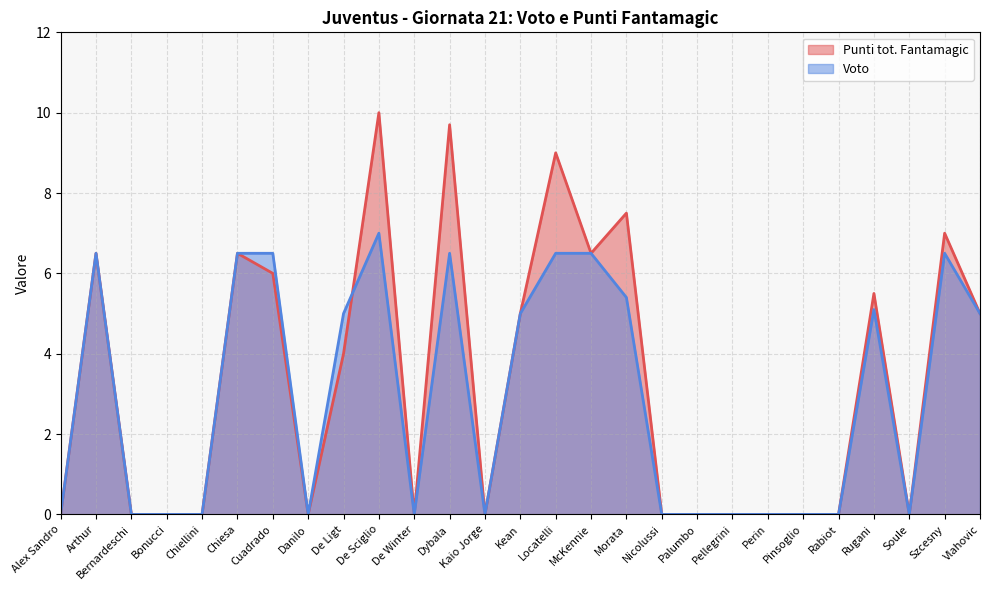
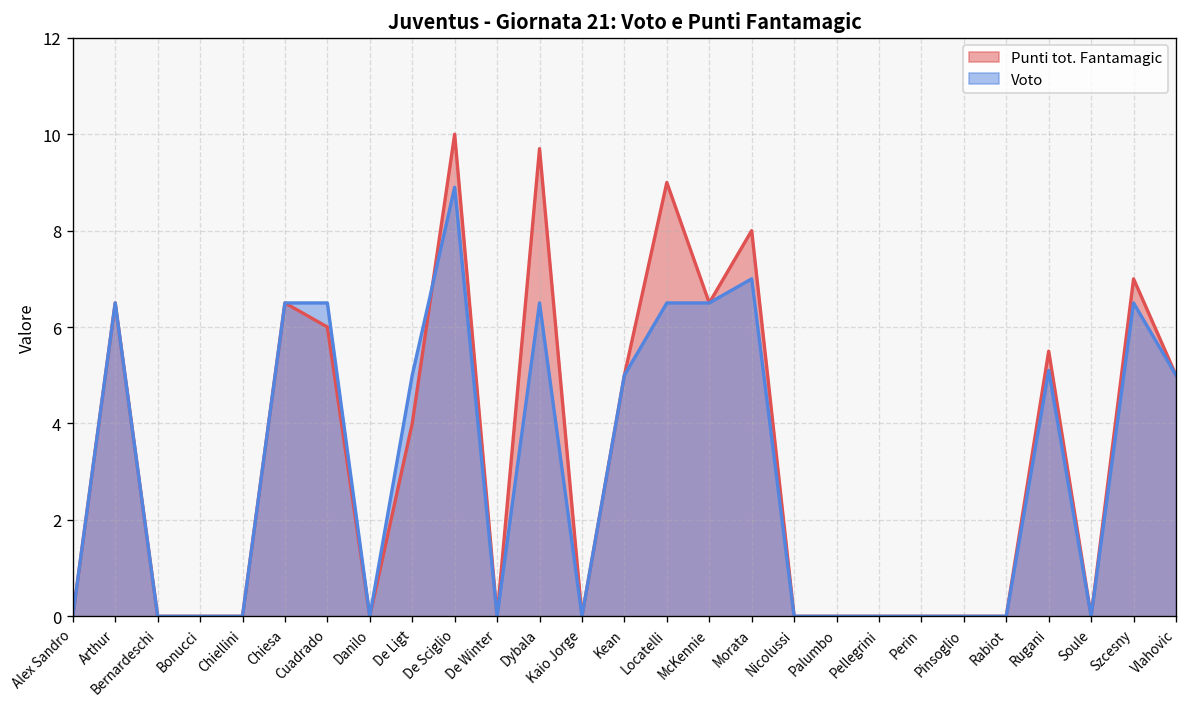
  {
    "Punti tot. Fantamagic": {
      "Cuadrado": 6.0,
      "De Ligt": 4.0,
      "De Sciglio": 10.0,
      "Dybala": 9.7,
      "Locatelli": 9.0,
-     "Morata": 7.5,
+     "Morata": 8.0,
      "Rugani": 5.5,
      "Szcesny": 7.0
    },
    "Voto": {
      "Cuadrado": 6.5,
      "De Ligt": 5.0,
-     "De Sciglio": 7.0,
+     "De Sciglio": 8.9,
      "Dybala": 6.5,
      "Locatelli": 6.5,
-     "Morata": 5.4,
+     "Morata": 7.0,
      "Rugani": 5.1,
      "Szcesny": 6.5
    }
  }
